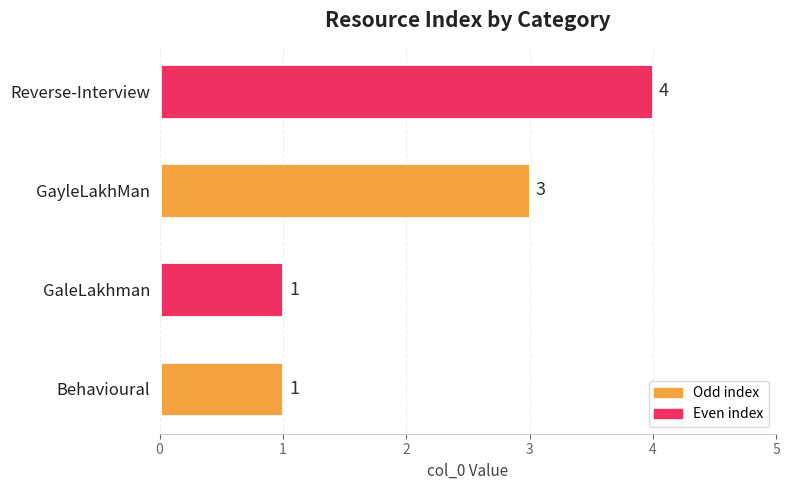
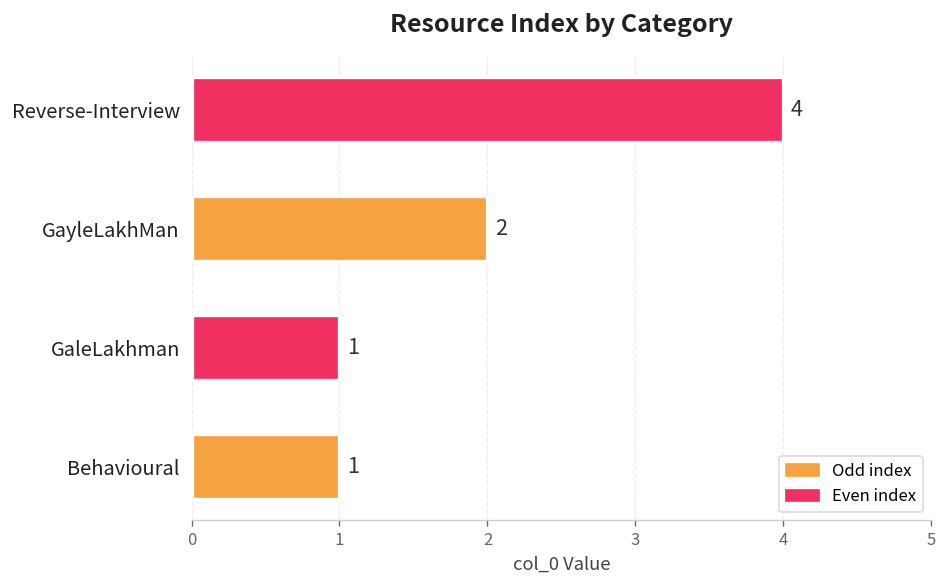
  {
    "Reverse-Interview": 4,
-   "GayleLakhMan": 3,
+   "GayleLakhMan": 2,
    "GaleLakhman": 1,
    "Behavioural": 1
  }
